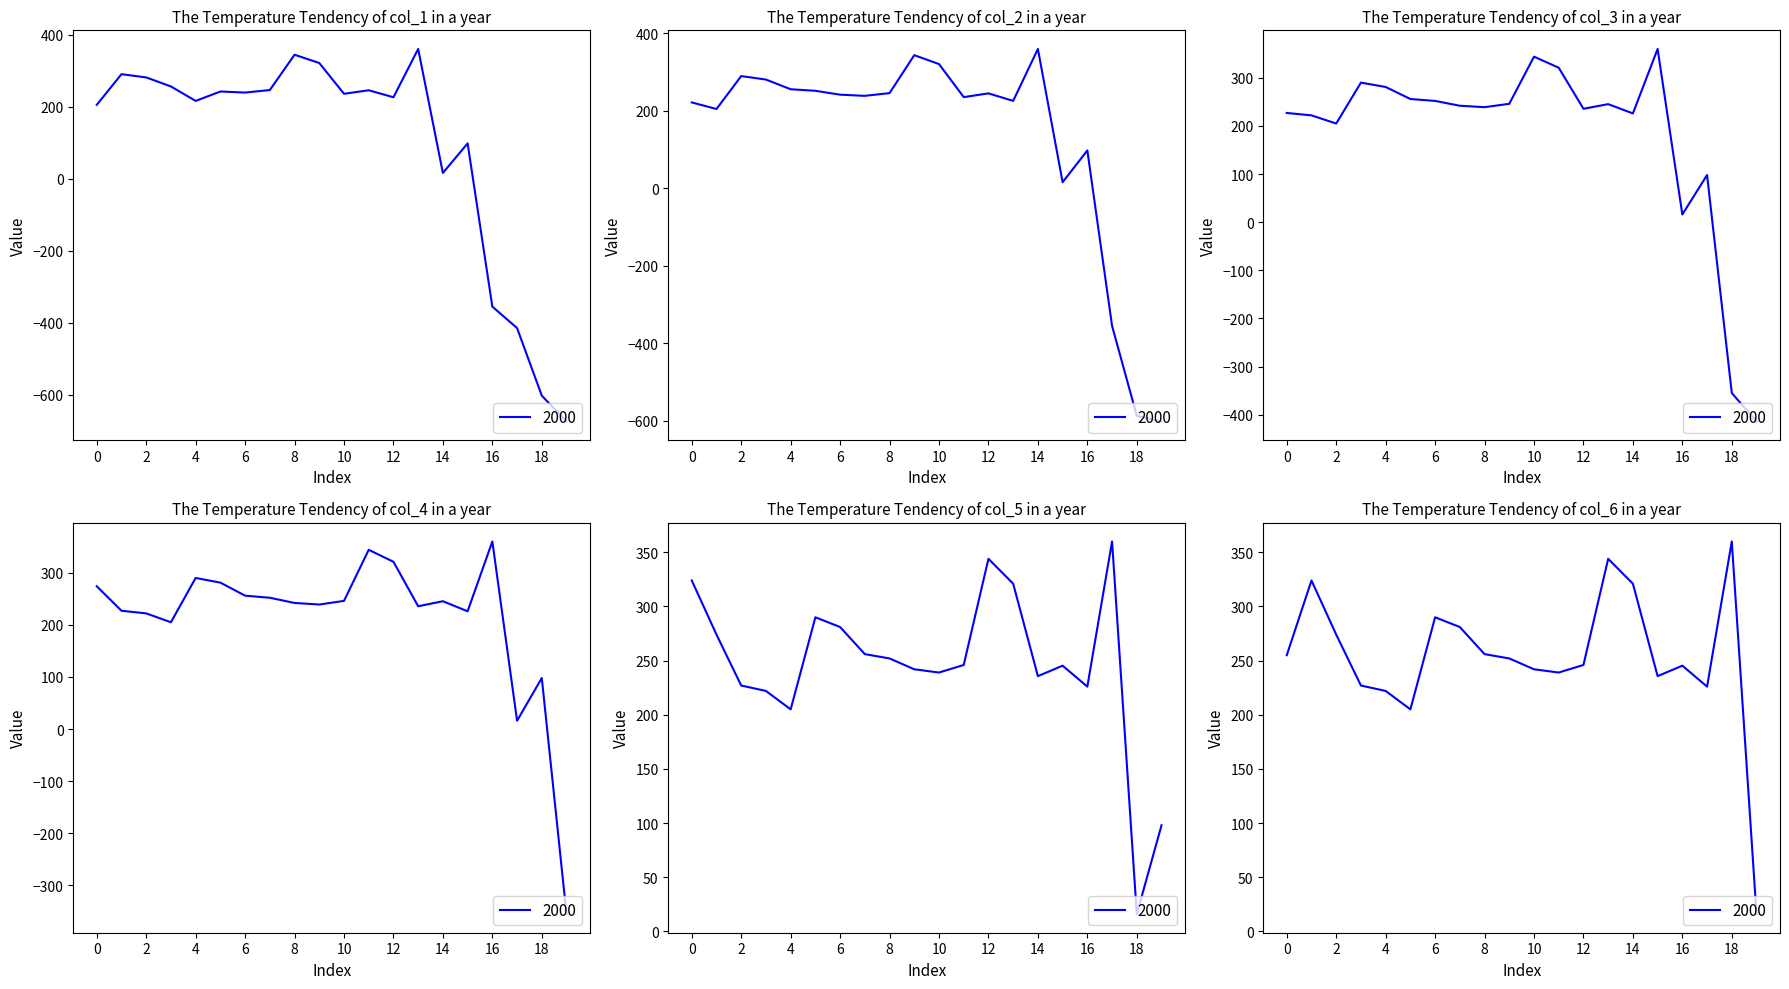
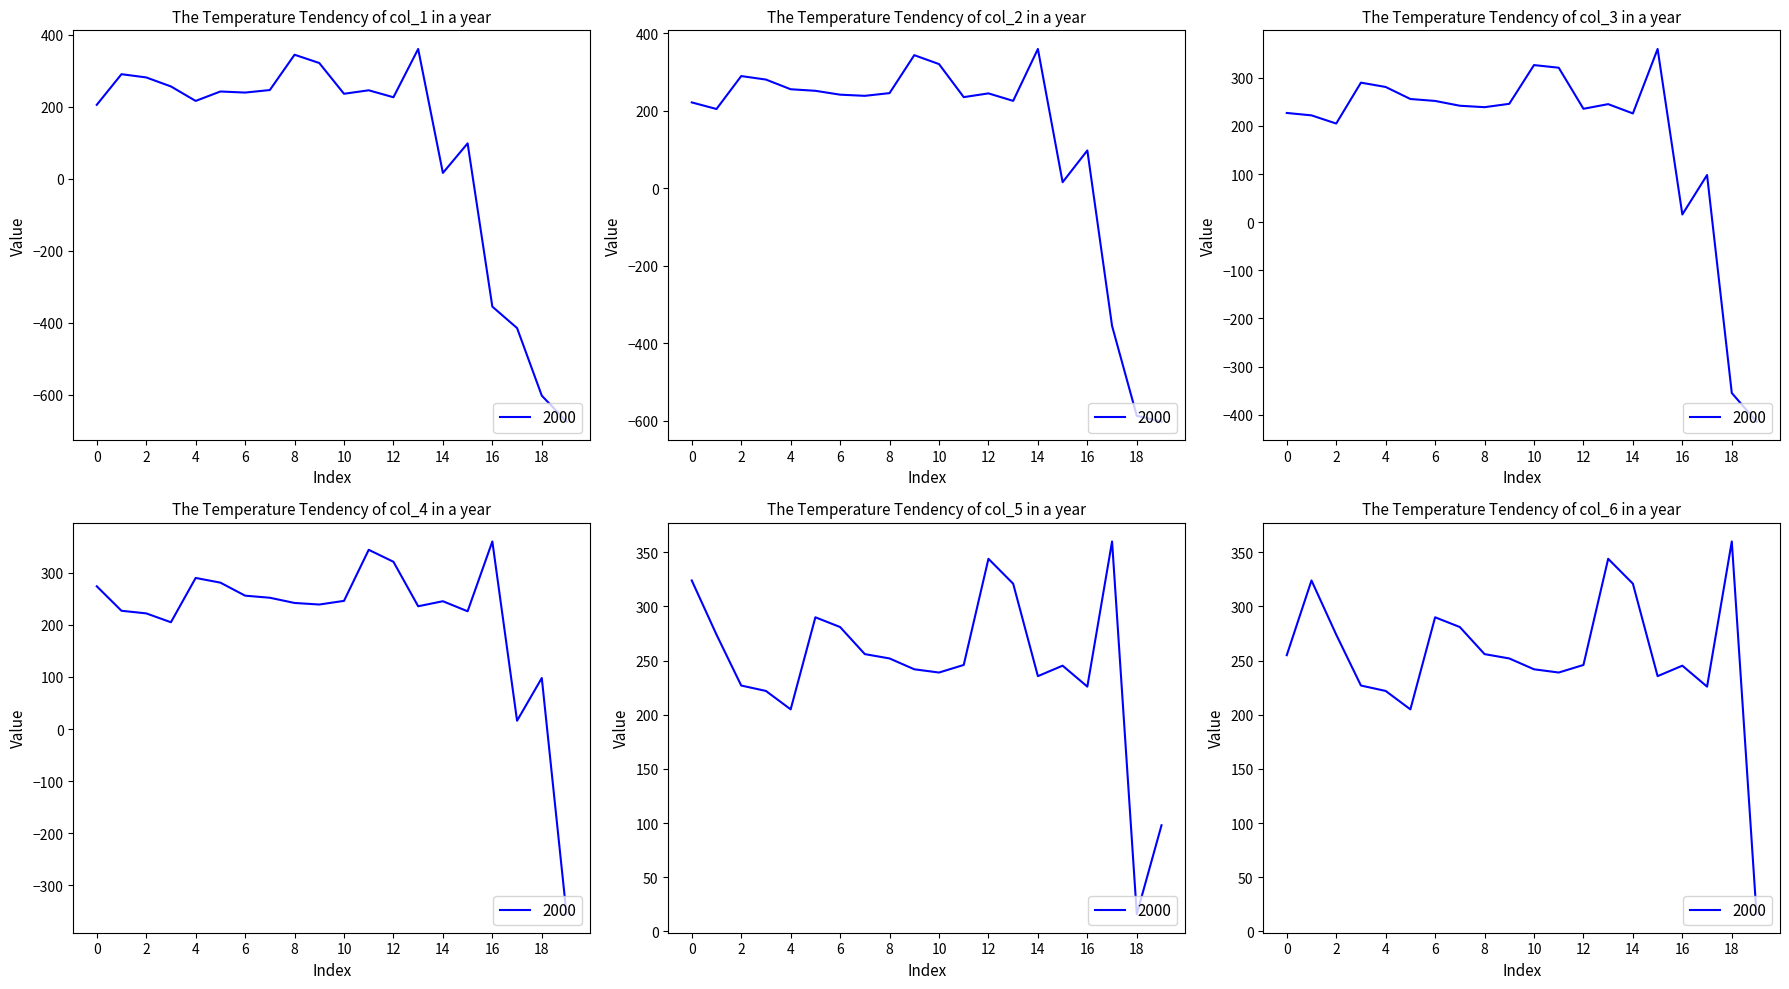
  {
    "The Temperature Tendency of col_1 in a year": {
      "0": 210,
      "2": 280,
      "4": 220,
      "6": 240,
      "8": 340,
      "10": 240,
      "12": 230,
      "14": 20,
      "16": -360,
      "18": -600
    },
    "The Temperature Tendency of col_2 in a year": {
      "0": 220,
      "2": 290,
      "4": 260,
      "6": 240,
      "8": 250,
      "10": 320,
      "12": 250,
      "14": 360,
      "16": 100
    },
    "The Temperature Tendency of col_3 in a year": {
      "0": 230,
      "2": 210,
      "4": 280,
      "6": 250,
      "8": 240,
-     "10": 340,
+     "10": 330,
      "12": 240,
      "14": 230,
      "16": 20,
      "18": -360
    },
    "The Temperature Tendency of col_4 in a year": {
      "0": 270,
      "2": 220,
      "4": 290,
      "6": 260,
      "8": 240,
      "10": 250,
      "12": 320,
      "14": 250,
      "16": 360,
      "18": 100
    },
    "The Temperature Tendency of col_5 in a year": {
      "0": 324,
      "2": 227,
      "4": 205,
      "6": 281,
      "8": 252,
      "10": 239,
      "12": 344,
      "14": 236,
      "16": 226
    },
    "The Temperature Tendency of col_6 in a year": {
      "0": 255,
      "2": 274,
      "4": 222,
      "6": 290,
      "8": 256,
      "10": 242,
      "12": 246,
      "14": 321,
      "16": 245,
      "18": 360
    }
  }
